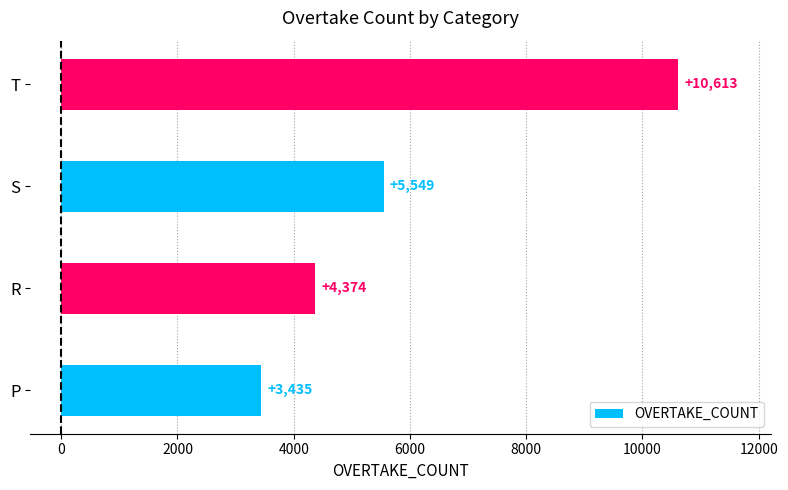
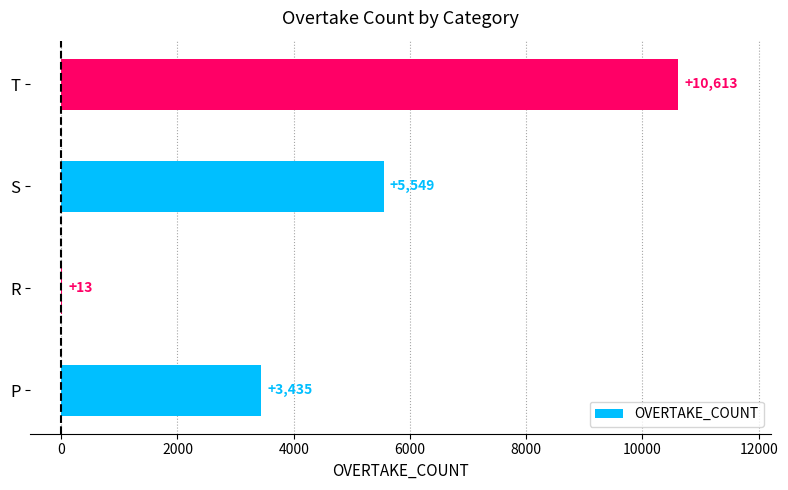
  {
    "T": "+10,613",
    "S": "+5,549",
-   "R": "+4,374",
+   "R": "+13",
    "P": "+3,435"
  }
